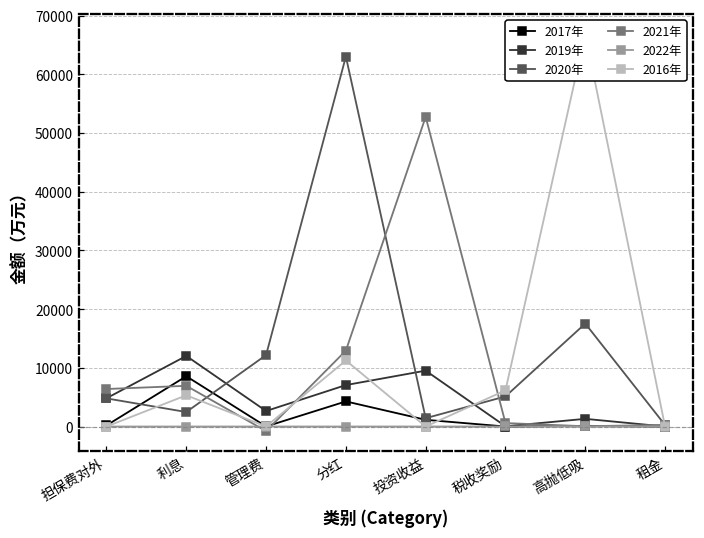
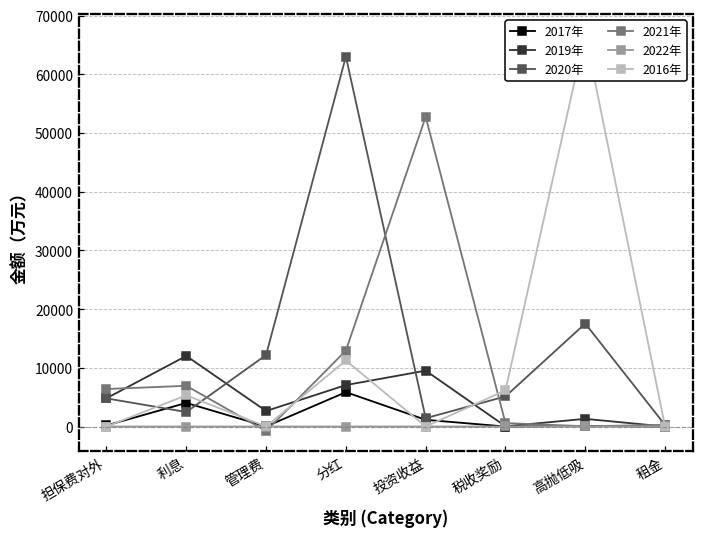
  {
    "2017年": {
-     "利息": 9000,
-     "分红": 4000
+     "利息": 4000,
+     "分红": 6000
    }
  }
